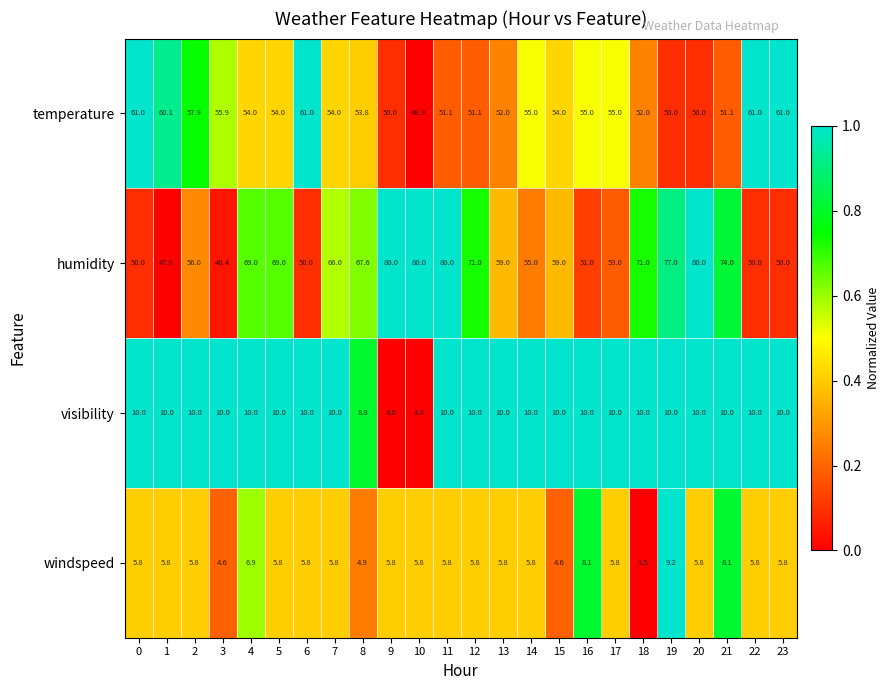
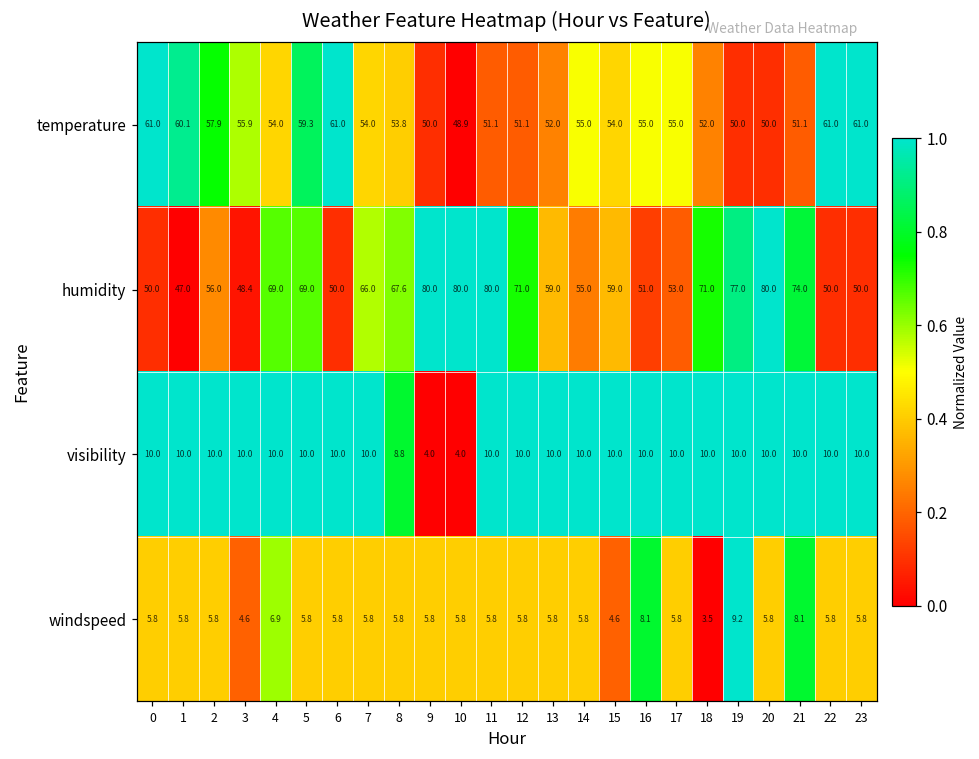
  {
    "temperature": {
      "0": 61.0,
      "1": 60.1,
      "2": 57.9,
      "3": 55.9,
      "4": 54.0,
-     "5": 54.0,
+     "5": 59.3,
      "6": 61.0,
      "7": 54.0,
      "8": 53.8,
      "9": 50.0,
      "10": 48.9,
      "11": 51.1,
      "12": 51.1,
      "13": 52.0,
      "14": 55.0,
      "15": 54.0,
      "16": 55.0,
      "17": 55.0,
      "18": 52.0,
      "19": 50.0,
      "20": 50.0,
      "21": 51.1,
      "22": 61.0,
      "23": 61.0
    },
    "humidity": {
      "0": 50.0,
      "1": 47.0,
      "2": 56.0,
      "3": 48.4,
      "4": 69.0,
      "5": 69.0,
      "6": 50.0,
      "7": 66.0,
      "8": 67.6,
      "9": 80.0,
      "10": 80.0,
      "11": 80.0,
      "12": 71.0,
      "13": 59.0,
      "14": 55.0,
      "15": 59.0,
      "16": 51.0,
      "17": 53.0,
      "18": 71.0,
      "19": 77.0,
      "20": 80.0,
      "21": 74.0,
      "22": 50.0,
      "23": 50.0
    },
    "visibility": {
      "0": 10.0,
      "1": 10.0,
      "2": 10.0,
      "3": 10.0,
      "4": 10.0,
      "5": 10.0,
      "6": 10.0,
      "7": 10.0,
      "8": 8.8,
      "9": 4.0,
      "10": 4.0,
      "11": 10.0,
      "12": 10.0,
      "13": 10.0,
      "14": 10.0,
      "15": 10.0,
      "16": 10.0,
      "17": 10.0,
      "18": 10.0,
      "19": 10.0,
      "20": 10.0,
      "21": 10.0,
      "22": 10.0,
      "23": 10.0
    },
    "windspeed": {
      "0": 5.8,
      "1": 5.8,
      "2": 5.8,
      "3": 4.6,
      "4": 6.9,
      "5": 5.8,
      "6": 5.8,
      "7": 5.8,
-     "8": 4.9,
+     "8": 5.8,
      "9": 5.8,
      "10": 5.8,
      "11": 5.8,
      "12": 5.8,
      "13": 5.8,
      "14": 5.8,
      "15": 4.6,
      "16": 8.1,
      "17": 5.8,
      "18": 3.5,
      "19": 9.2,
      "20": 5.8,
      "21": 8.1,
      "22": 5.8,
      "23": 5.8
    }
  }
